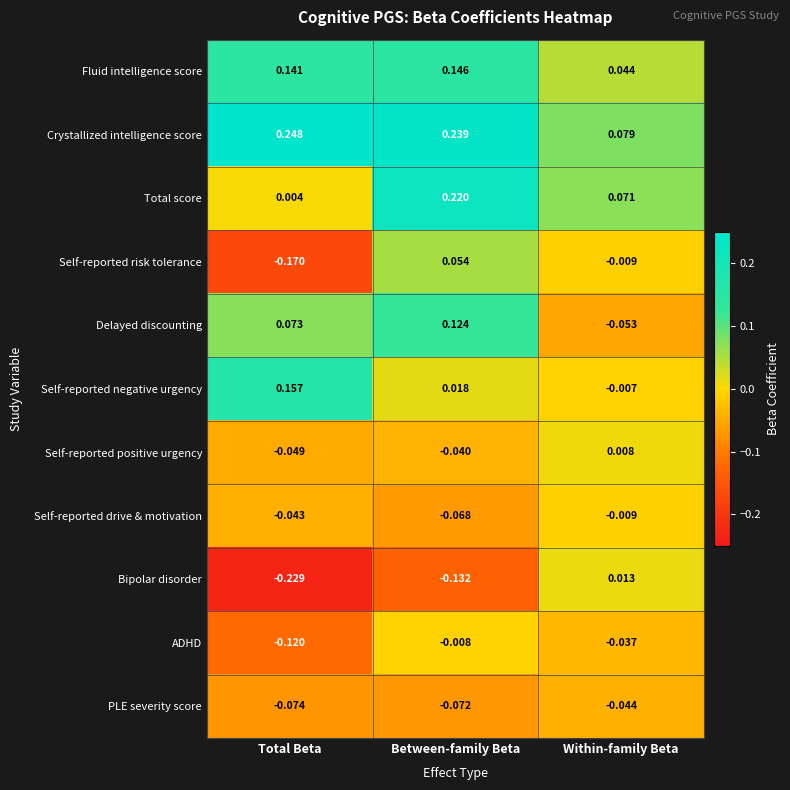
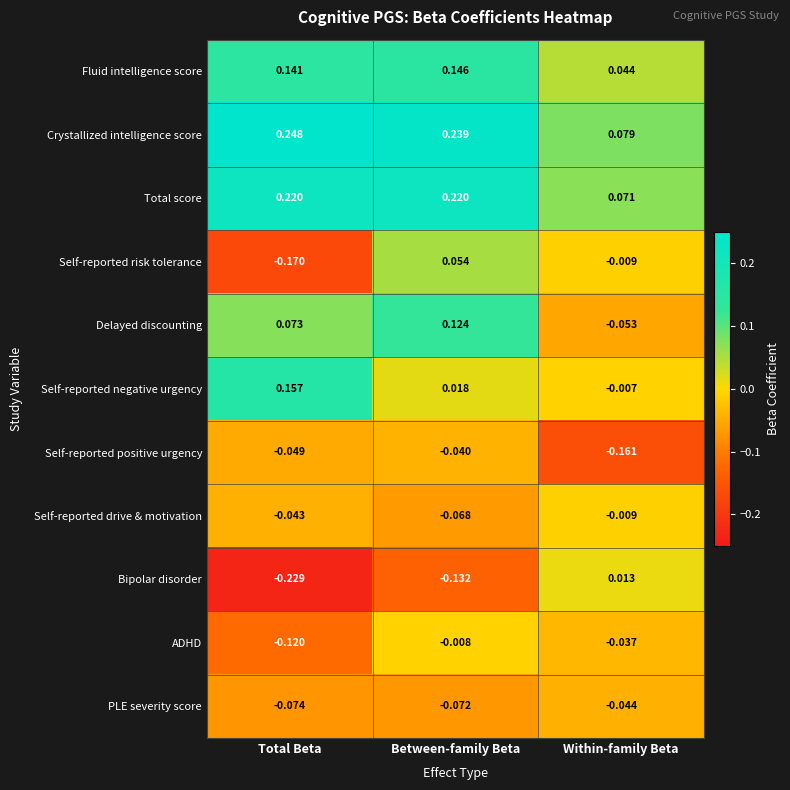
  {
    "Fluid intelligence score": {
      "Total Beta": 0.141,
      "Between-family Beta": 0.146,
      "Within-family Beta": 0.044
    },
    "Crystallized intelligence score": {
      "Total Beta": 0.248,
      "Between-family Beta": 0.239,
      "Within-family Beta": 0.079
    },
    "Total score": {
-     "Total Beta": 0.004,
+     "Total Beta": 0.220,
      "Between-family Beta": 0.220,
      "Within-family Beta": 0.071
    },
    "Self-reported risk tolerance": {
      "Total Beta": -0.170,
      "Between-family Beta": 0.054,
      "Within-family Beta": -0.009
    },
    "Delayed discounting": {
      "Total Beta": 0.073,
      "Between-family Beta": 0.124,
      "Within-family Beta": -0.053
    },
    "Self-reported negative urgency": {
      "Total Beta": 0.157,
      "Between-family Beta": 0.018,
      "Within-family Beta": -0.007
    },
    "Self-reported positive urgency": {
      "Total Beta": -0.049,
      "Between-family Beta": -0.040,
-     "Within-family Beta": 0.008
+     "Within-family Beta": -0.161
    },
    "Self-reported drive & motivation": {
      "Total Beta": -0.043,
      "Between-family Beta": -0.068,
      "Within-family Beta": -0.009
    },
    "Bipolar disorder": {
      "Total Beta": -0.229,
      "Between-family Beta": -0.132,
      "Within-family Beta": 0.013
    },
    "ADHD": {
      "Total Beta": -0.120,
      "Between-family Beta": -0.008,
      "Within-family Beta": -0.037
    },
    "PLE severity score": {
      "Total Beta": -0.074,
      "Between-family Beta": -0.072,
      "Within-family Beta": -0.044
    }
  }
